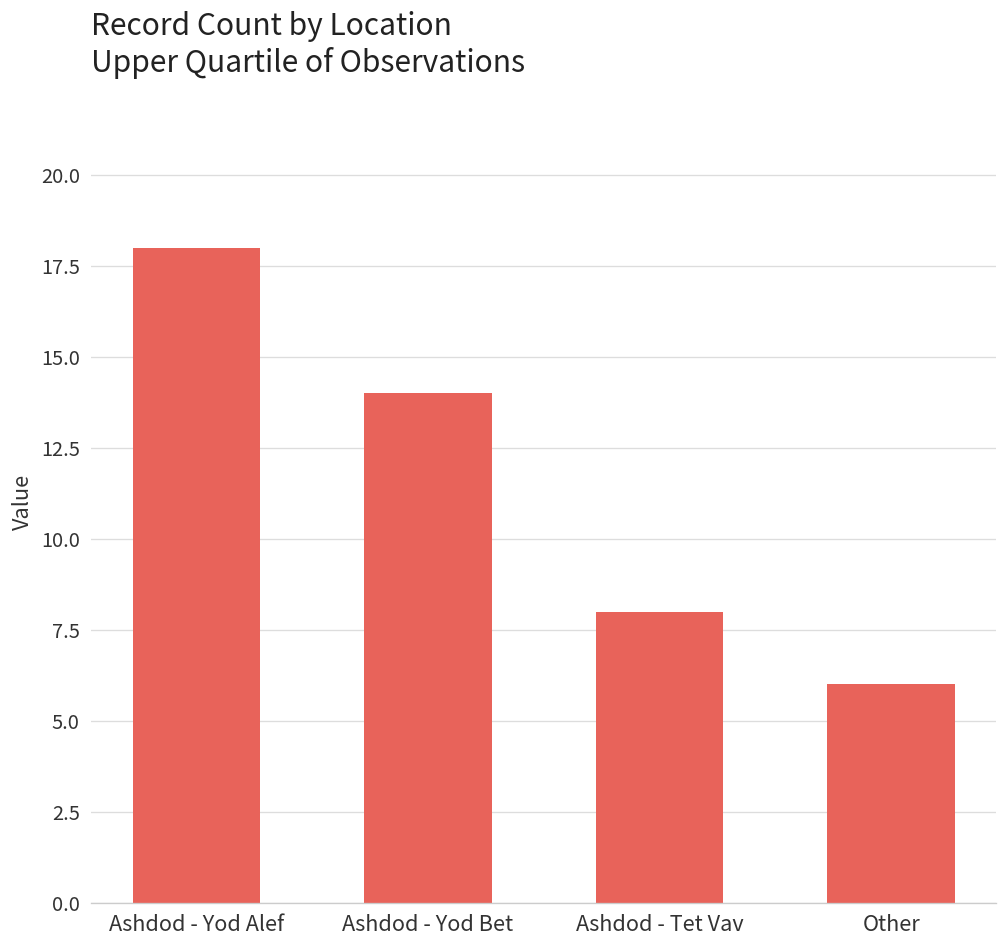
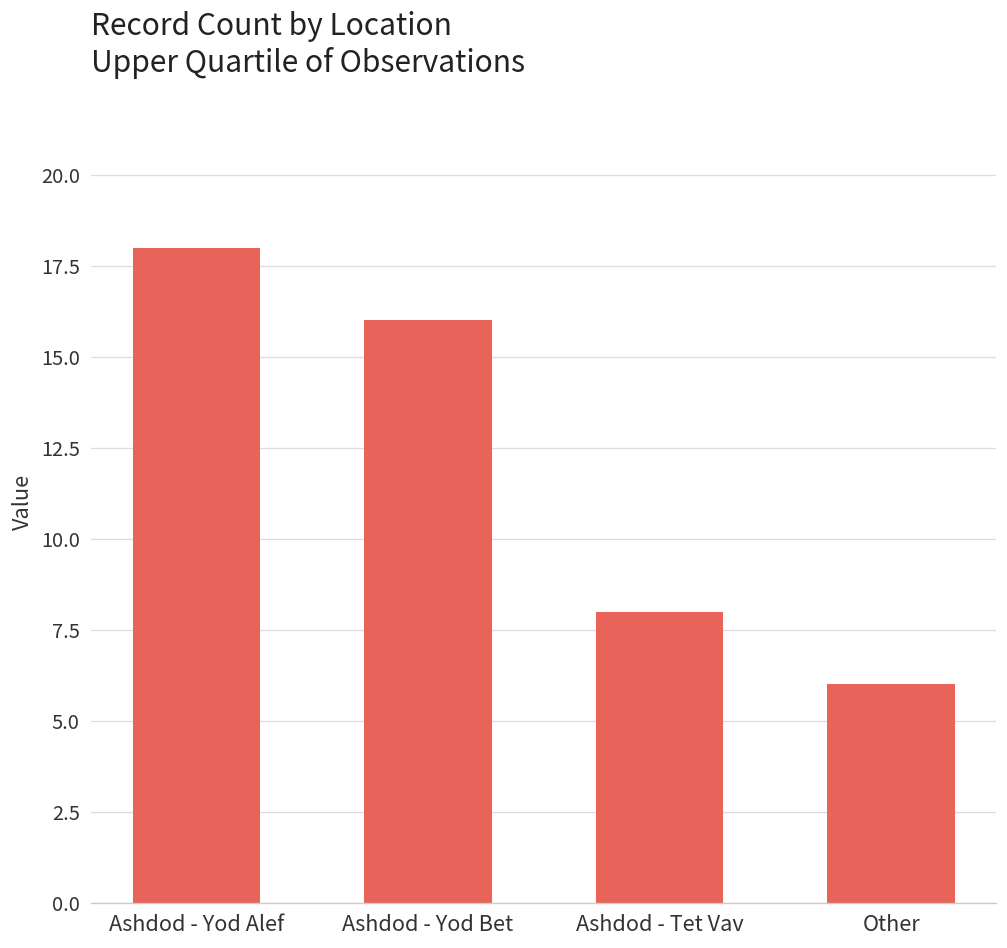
  {
    "Ashdod - Yod Alef": 18,
-   "Ashdod - Yod Bet": 14,
+   "Ashdod - Yod Bet": 16,
    "Ashdod - Tet Vav": 8,
    "Other": 6
  }
